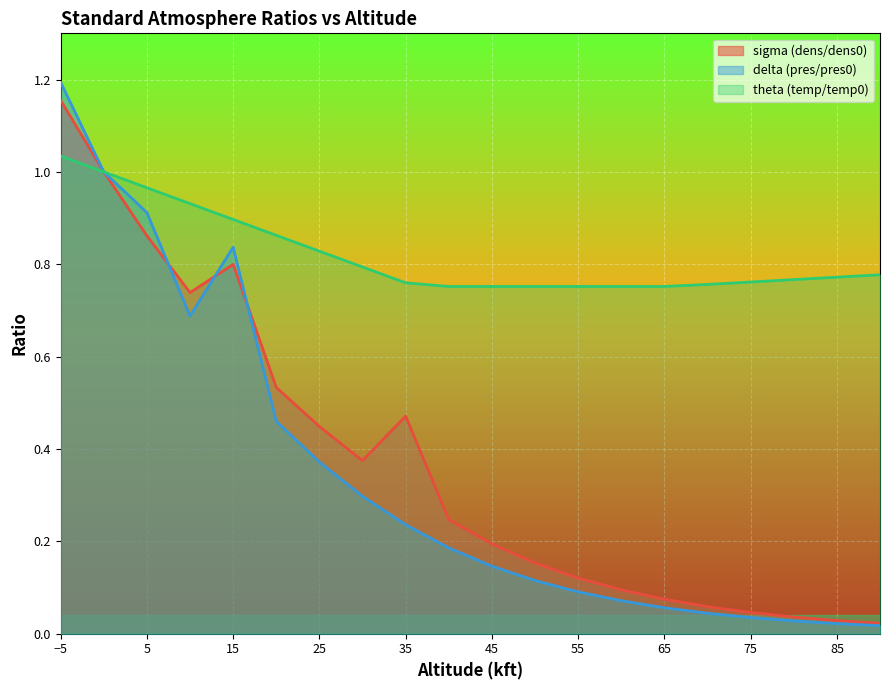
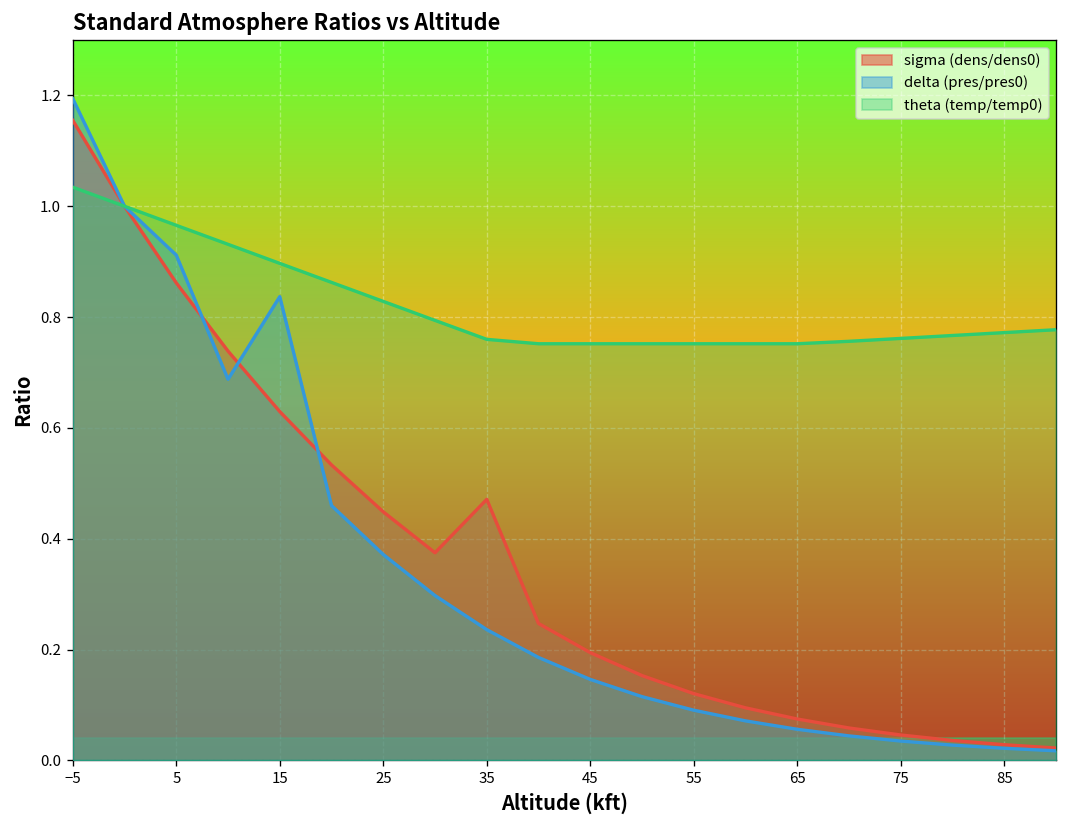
  {
    "sigma (dens/dens0)": {
      "−5": 1.16,
      "5": 0.86,
-     "15": 0.80,
+     "15": 0.63,
      "25": 0.45,
      "35": 0.47,
      "45": 0.19,
      "55": 0.12,
      "65": 0.07,
      "75": 0.05
    },
    "delta (pres/pres0)": {
      "−5": 1.19,
      "5": 0.91,
      "15": 0.84,
      "25": 0.37,
      "35": 0.24,
      "45": 0.15,
      "55": 0.09,
      "65": 0.06
    },
    "theta (temp/temp0)": {
      "−5": 1.03,
      "5": 0.97,
      "15": 0.90,
      "25": 0.83,
      "35": 0.76,
      "45": 0.75,
      "55": 0.75,
      "65": 0.75,
      "75": 0.76,
      "85": 0.77
    }
  }
